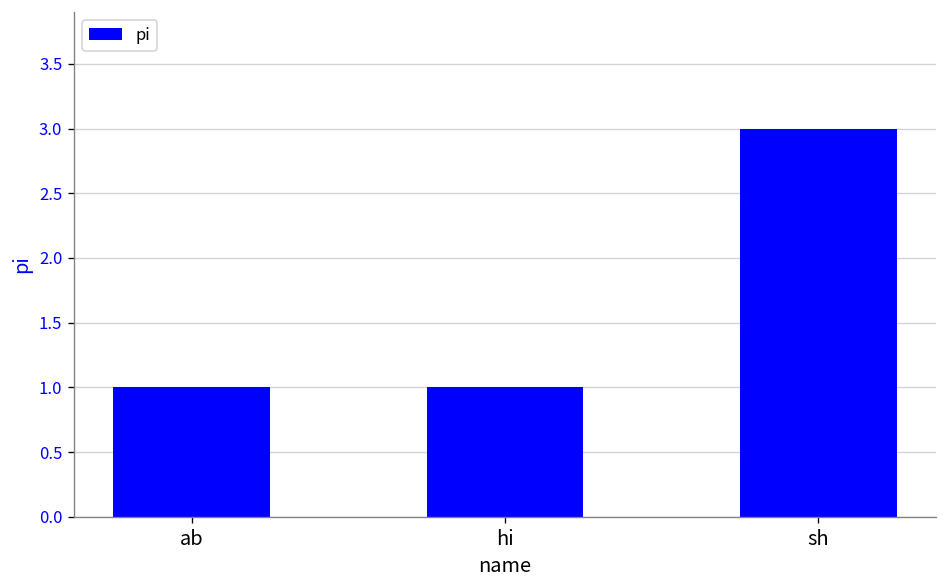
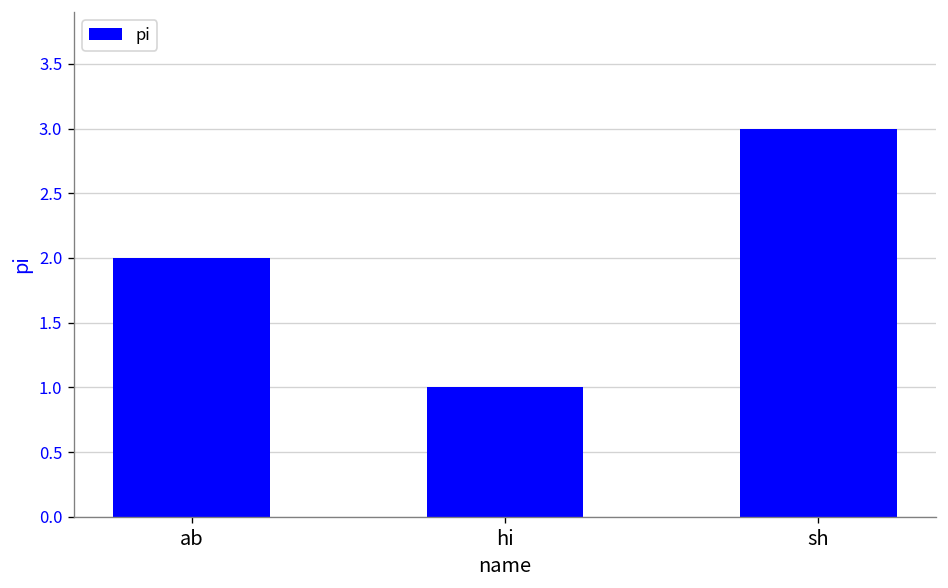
  {
-   "ab": 1,
+   "ab": 2,
    "hi": 1,
    "sh": 3
  }
